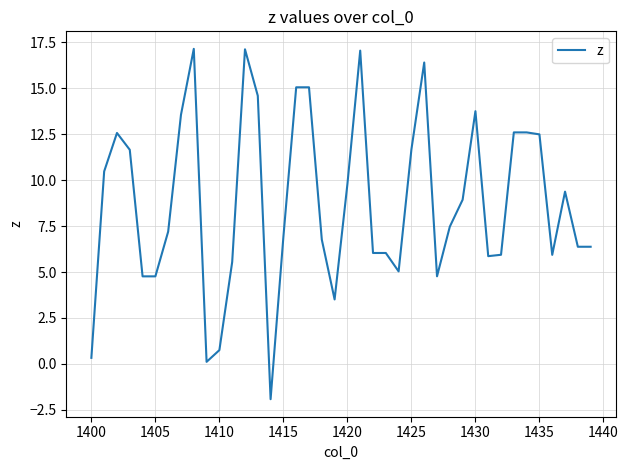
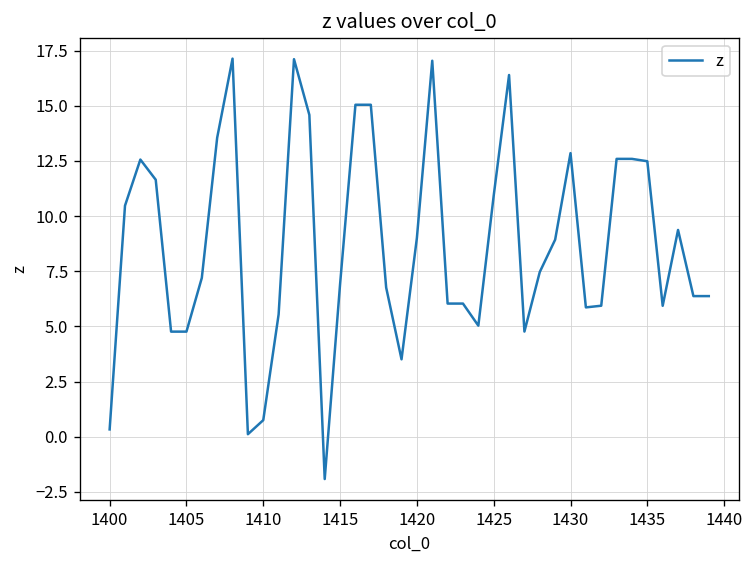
  {
    "1400": 0.3,
    "1405": 4.8,
    "1410": 0.8,
    "1415": 6.9,
-   "1420": 9.8,
-   "1425": 11.7,
-   "1430": 13.7,
+   "1420": 9.0,
+   "1425": 10.9,
+   "1430": 12.9,
    "1435": 12.5
  }
